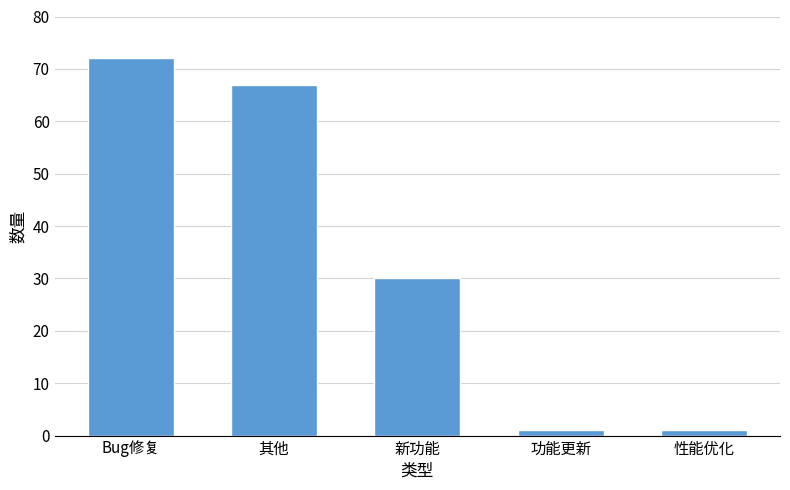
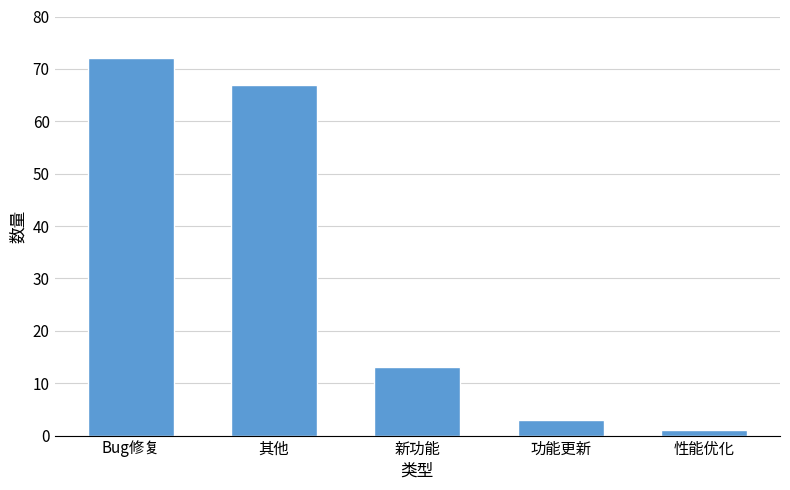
  {
    "Bug修复": 72,
    "其他": 67,
-   "新功能": 30,
-   "功能更新": 1,
+   "新功能": 13,
+   "功能更新": 3,
    "性能优化": 1
  }
